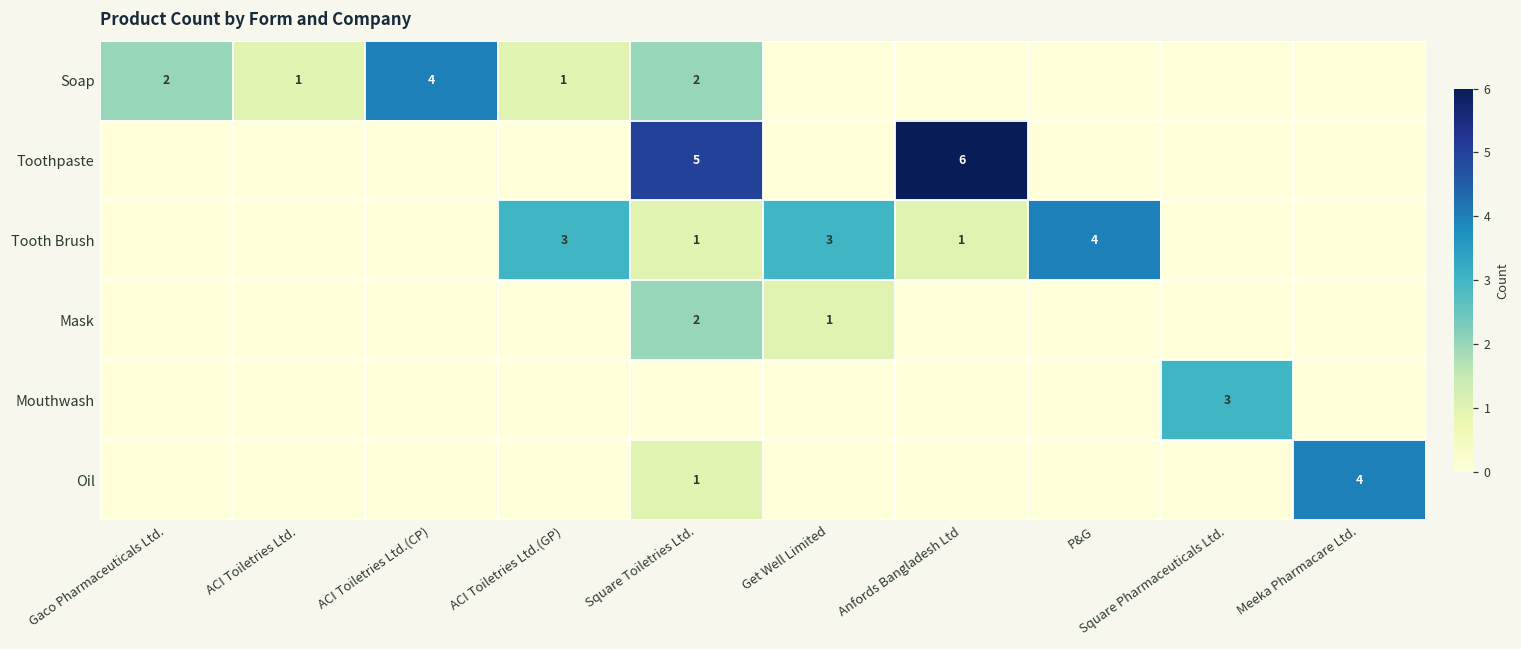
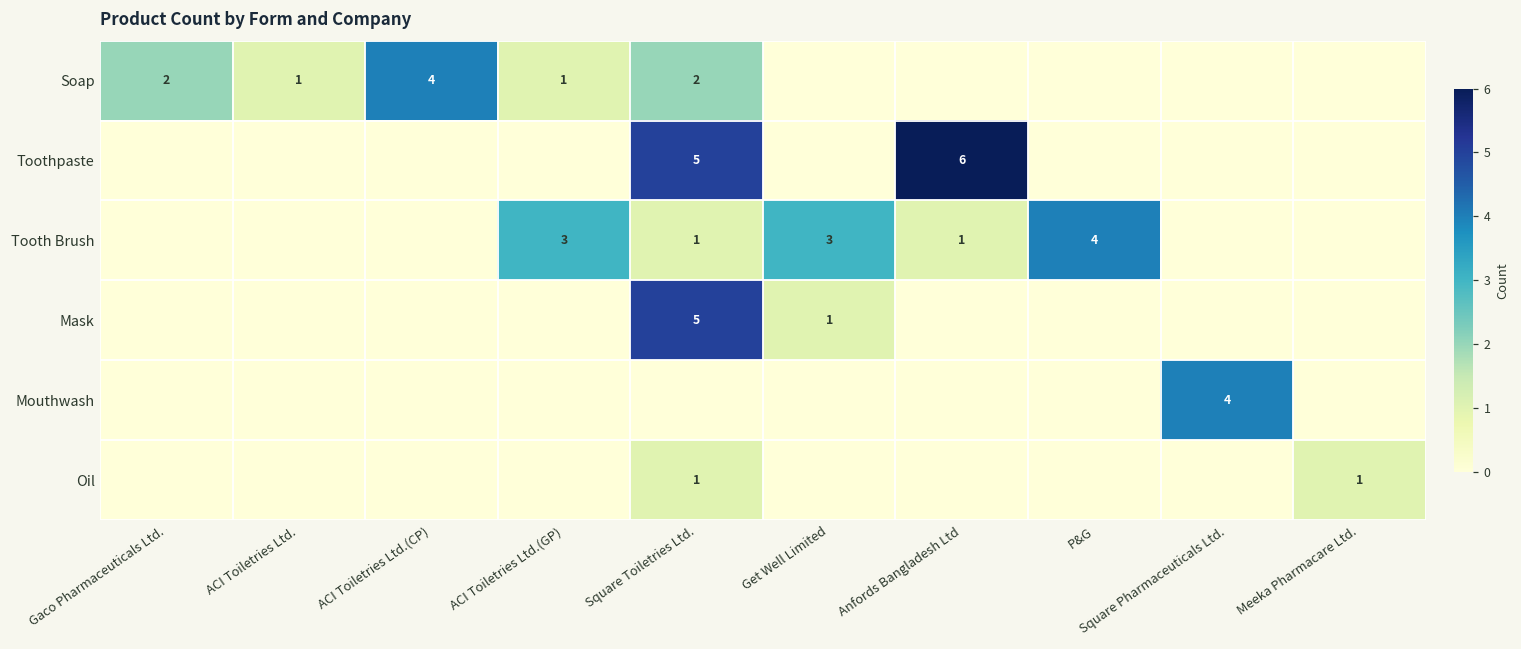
  {
    "Soap": {
      "Gaco Pharmaceuticals Ltd.": 2,
      "ACI Toiletries Ltd.": 1,
      "ACI Toiletries Ltd.(CP)": 4,
      "ACI Toiletries Ltd.(GP)": 1,
      "Square Toiletries Ltd.": 2
    },
    "Toothpaste": {
      "Square Toiletries Ltd.": 5,
      "Anfords Bangladesh Ltd": 6
    },
    "Tooth Brush": {
      "ACI Toiletries Ltd.(GP)": 3,
      "Square Toiletries Ltd.": 1,
      "Get Well Limited": 3,
      "Anfords Bangladesh Ltd": 1,
      "P&G": 4
    },
    "Mask": {
-     "Square Toiletries Ltd.": 2,
+     "Square Toiletries Ltd.": 5,
      "Get Well Limited": 1
    },
    "Mouthwash": {
-     "Square Pharmaceuticals Ltd.": 3
+     "Square Pharmaceuticals Ltd.": 4
    },
    "Oil": {
      "Square Toiletries Ltd.": 1,
-     "Meeka Pharmacare Ltd.": 4
+     "Meeka Pharmacare Ltd.": 1
    }
  }
